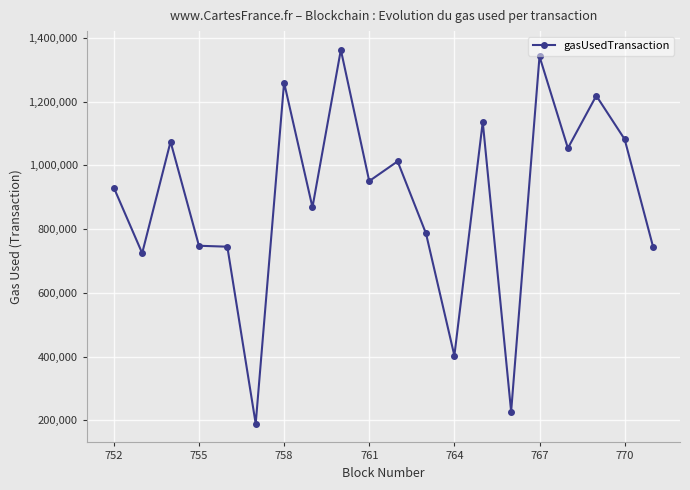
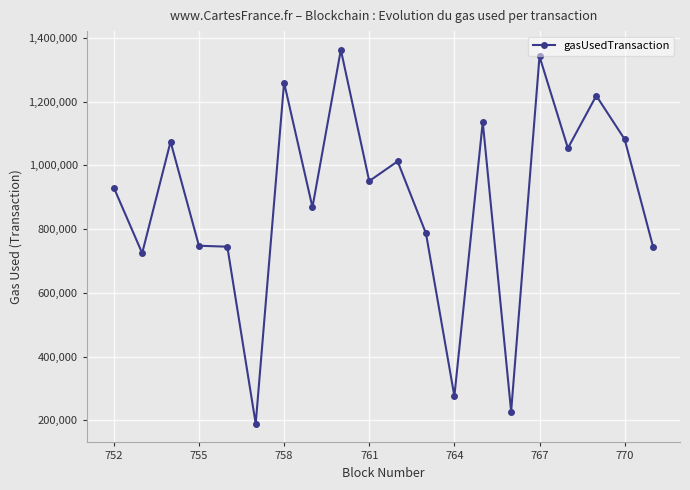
  {
    "752": "930,000",
    "755": "750,000",
    "758": "1,260,000",
    "761": "950,000",
-   "764": "400,000",
+   "764": "280,000",
    "767": "1,340,000",
    "770": "1,080,000"
  }
